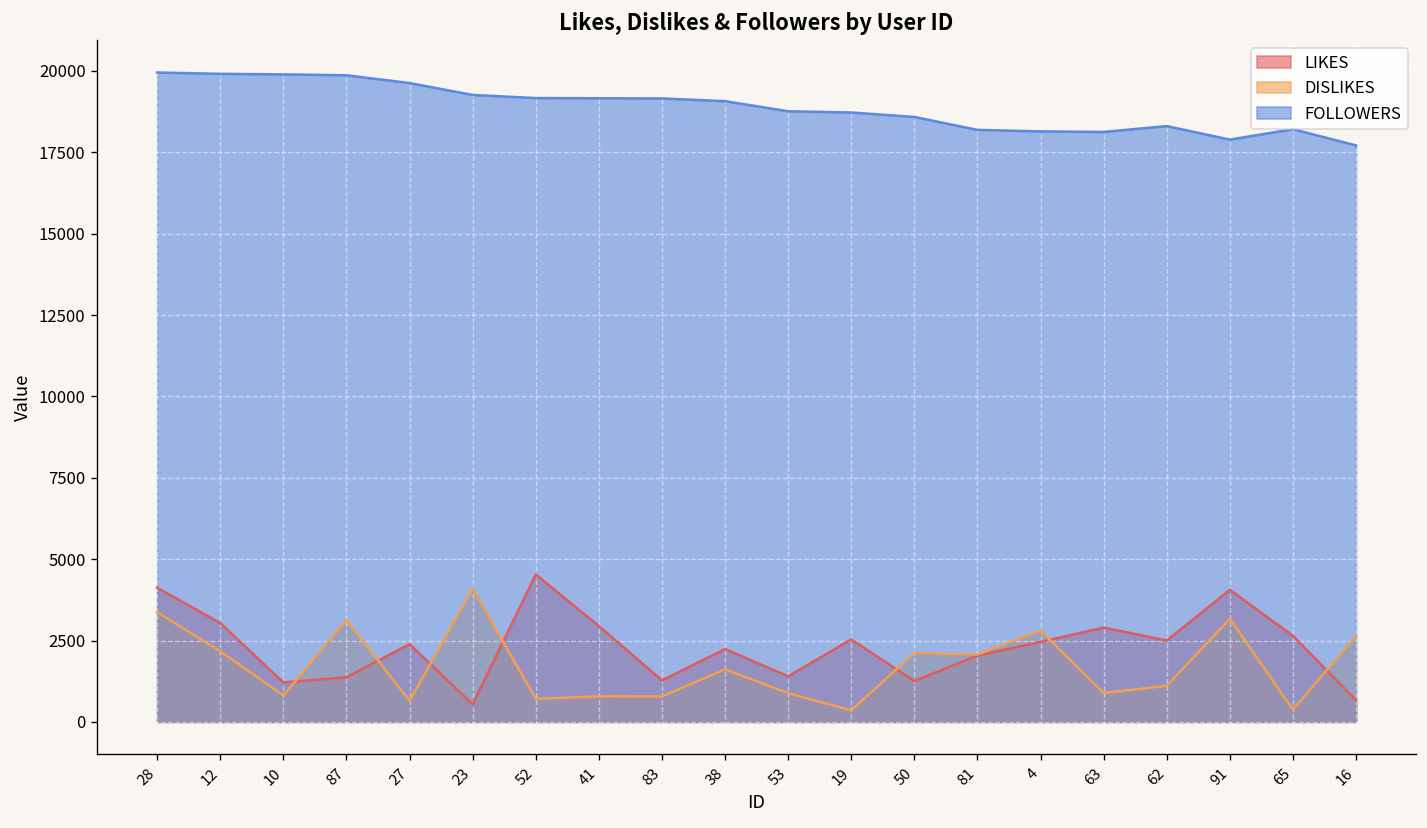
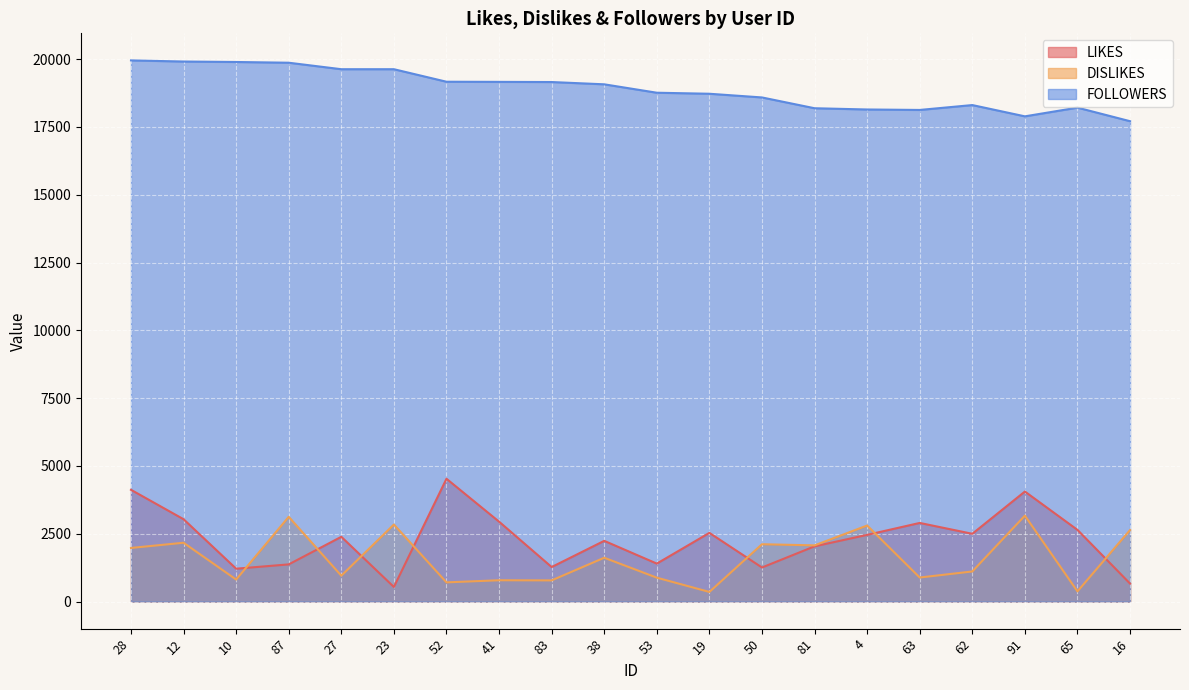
  {
    "LIKES": {
      "28": 4100,
      "12": 3000,
      "10": 1200,
      "87": 1400,
      "27": 2400,
      "23": 500,
      "52": 4500,
      "41": 2900,
      "83": 1300,
      "38": 2200,
      "53": 1400,
      "19": 2500,
      "50": 1300,
      "4": 2500,
      "63": 2900,
      "62": 2500,
      "91": 4100,
      "65": 2600,
      "16": 700
    },
    "DISLIKES": {
-     "28": 3400,
+     "28": 2000,
      "12": 2200,
      "10": 800,
      "87": 3100,
-     "27": 600,
-     "23": 4100,
+     "27": 1000,
+     "23": 2800,
      "52": 700,
      "41": 800,
      "83": 800,
      "38": 1600,
      "53": 900,
      "19": 400,
      "50": 2100,
      "4": 2800,
      "63": 900,
      "62": 1100,
      "91": 3200,
      "65": 400,
      "16": 2600
    },
    "FOLLOWERS": {
      "28": 20000,
      "12": 19900,
      "10": 19900,
      "87": 19900,
      "27": 19600,
-     "23": 19300,
+     "23": 19600,
      "52": 19200,
      "41": 19200,
      "83": 19200,
      "38": 19100,
      "53": 18800,
      "19": 18700,
      "50": 18600,
      "81": 18200,
      "4": 18100,
      "63": 18100,
      "62": 18300,
      "91": 17900,
      "65": 18200,
      "16": 17700
    }
  }
